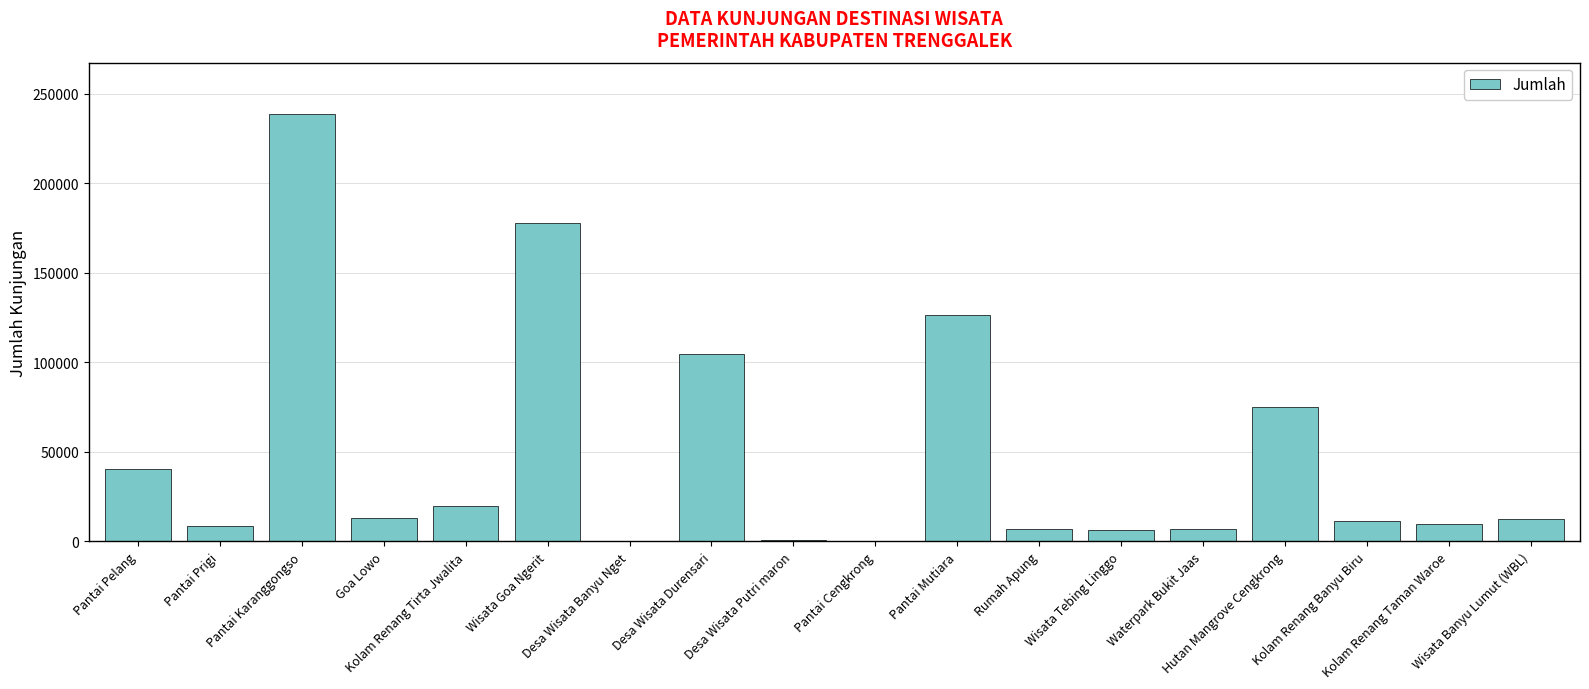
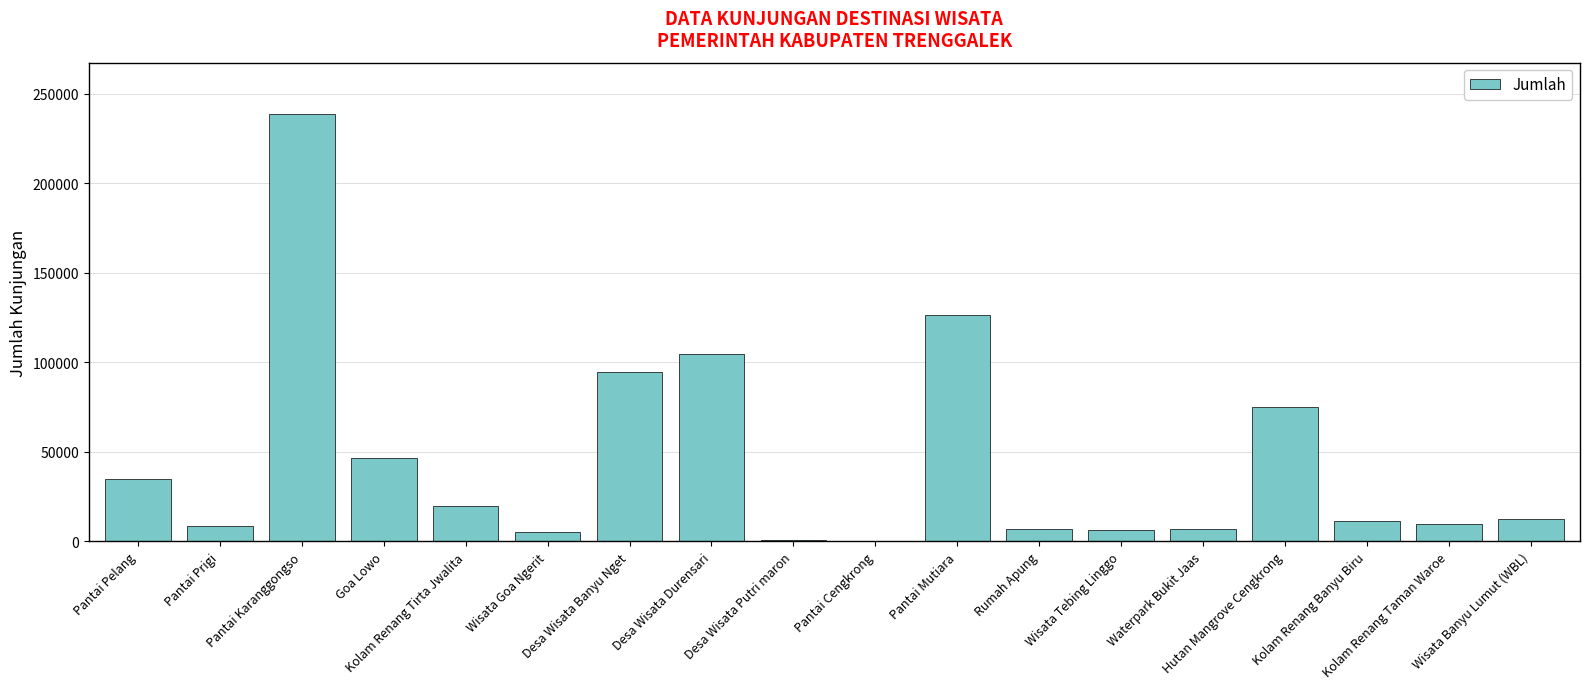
  {
-   "Pantai Pelang": 41000,
+   "Pantai Pelang": 35000,
    "Pantai Prigi": 9000,
    "Pantai Karanggongso": 239000,
-   "Goa Lowo": 13000,
+   "Goa Lowo": 47000,
    "Kolam Renang Tirta Jwalita": 20000,
-   "Wisata Goa Ngerit": 178000,
-   "Desa Wisata Banyu Nget": 0,
+   "Wisata Goa Ngerit": 5000,
+   "Desa Wisata Banyu Nget": 94000,
    "Desa Wisata Durensari": 105000,
    "Pantai Cengkrong": 0,
    "Pantai Mutiara": 127000,
    "Rumah Apung": 7000,
    "Wisata Tebing Linggo": 7000,
    "Waterpark Bukit Jaas": 7000,
    "Hutan Mangrove Cengkrong": 75000,
    "Kolam Renang Banyu Biru": 11000,
    "Kolam Renang Taman Waroe": 10000,
    "Wisata Banyu Lumut (WBL)": 13000
  }
